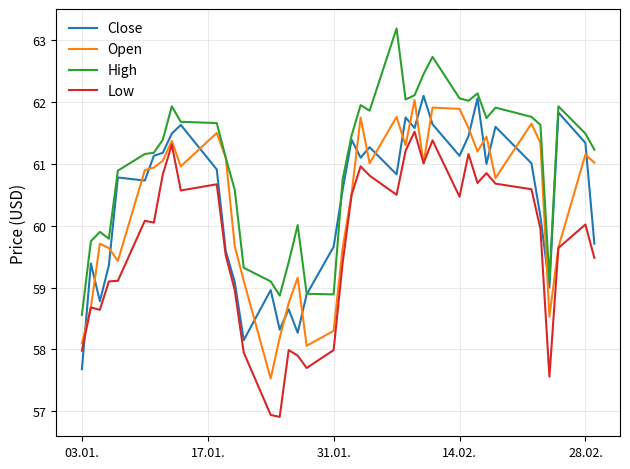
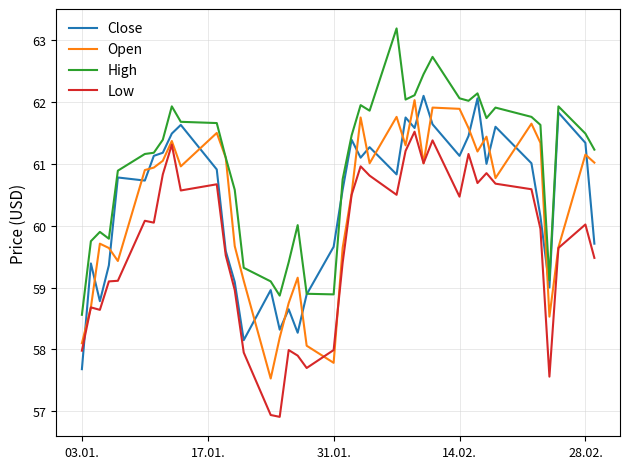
  {
    "Close": {
      "03.01.": 57.7,
      "31.01.": 59.7,
      "14.02.": 61.1,
      "28.02.": 61.3
    },
    "Open": {
      "03.01.": 58.1,
-     "31.01.": 58.3,
+     "31.01.": 57.8,
      "14.02.": 61.9,
      "28.02.": 61.2
    },
    "High": {
      "03.01.": 58.6,
      "31.01.": 58.9,
      "14.02.": 62.1,
      "28.02.": 61.5
    },
    "Low": {
      "03.01.": 58.0,
      "31.01.": 58.0,
      "14.02.": 60.5,
      "28.02.": 60.0
    }
  }
